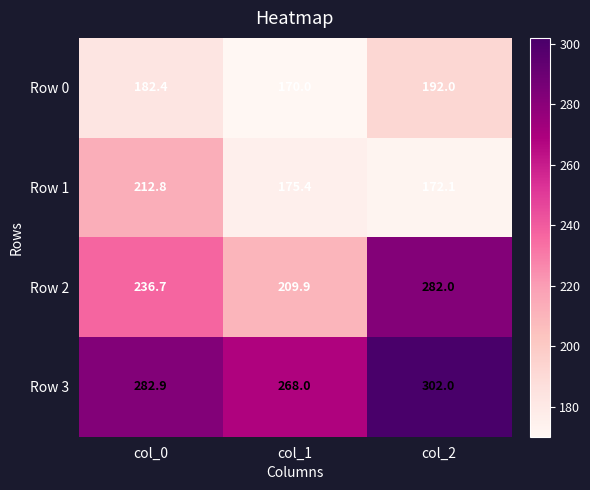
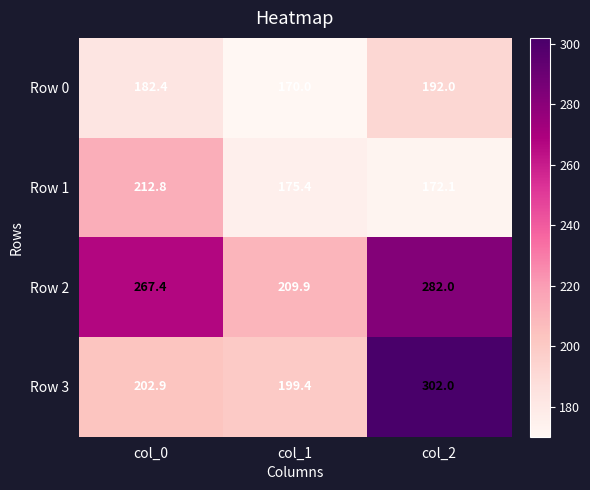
  {
    "Row 1": {
      "col_0": 212.8
    },
    "Row 2": {
-     "col_0": 236.7,
+     "col_0": 267.4,
      "col_1": 209.9,
      "col_2": 282.0
    },
    "Row 3": {
-     "col_0": 282.9,
-     "col_1": 268.0,
+     "col_0": 202.9,
+     "col_1": 199.4,
      "col_2": 302.0
    }
  }
